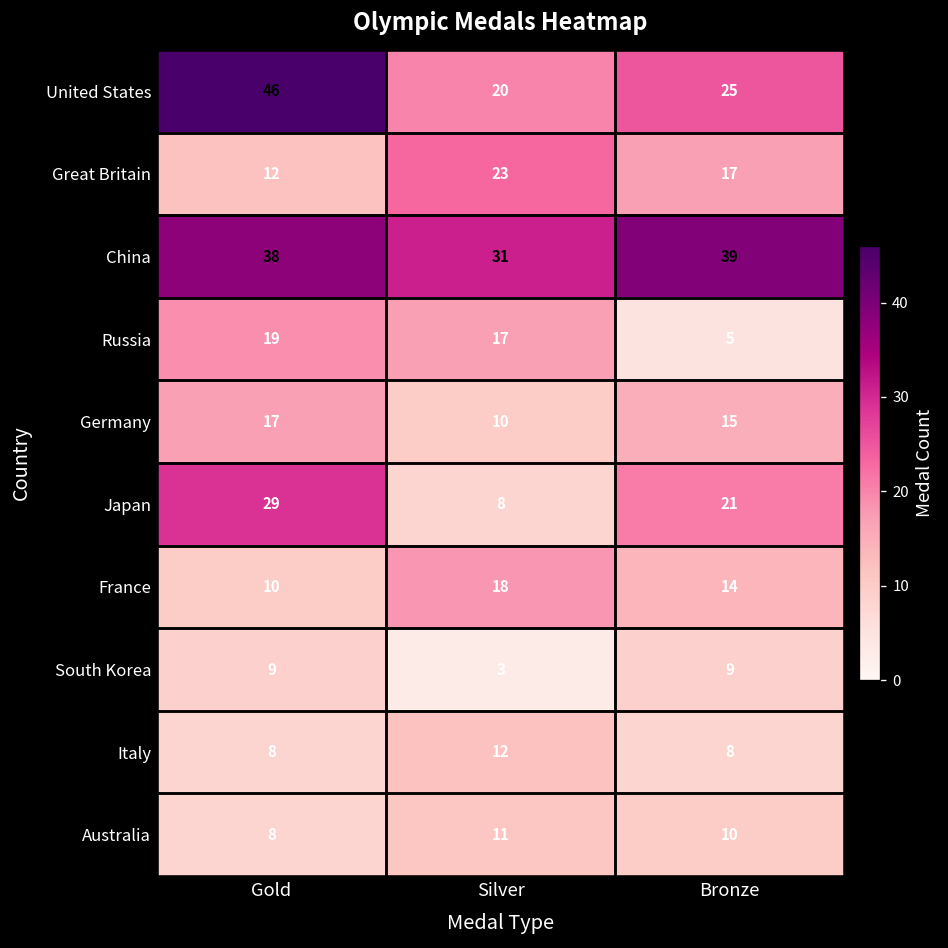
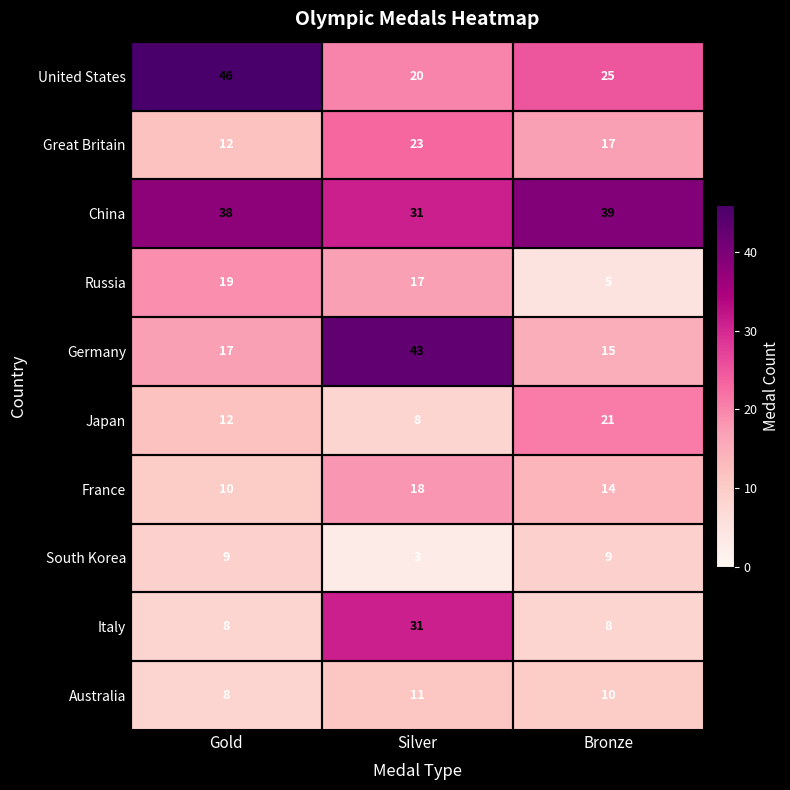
  {
    "United States": {
      "Gold": 46,
      "Silver": 20,
      "Bronze": 25
    },
    "Great Britain": {
      "Gold": 12,
      "Silver": 23,
      "Bronze": 17
    },
    "China": {
      "Gold": 38,
      "Silver": 31,
      "Bronze": 39
    },
    "Russia": {
      "Gold": 19,
      "Silver": 17
    },
    "Germany": {
      "Gold": 17,
-     "Silver": 10,
+     "Silver": 43,
      "Bronze": 15
    },
    "Japan": {
-     "Gold": 29,
+     "Gold": 12,
      "Bronze": 21
    },
    "France": {
      "Gold": 10,
      "Silver": 18,
      "Bronze": 14
    },
    "South Korea": {
      "Gold": 9,
      "Bronze": 9
    },
    "Italy": {
-     "Silver": 12
+     "Silver": 31
    },
    "Australia": {
      "Silver": 11,
      "Bronze": 10
    }
  }
